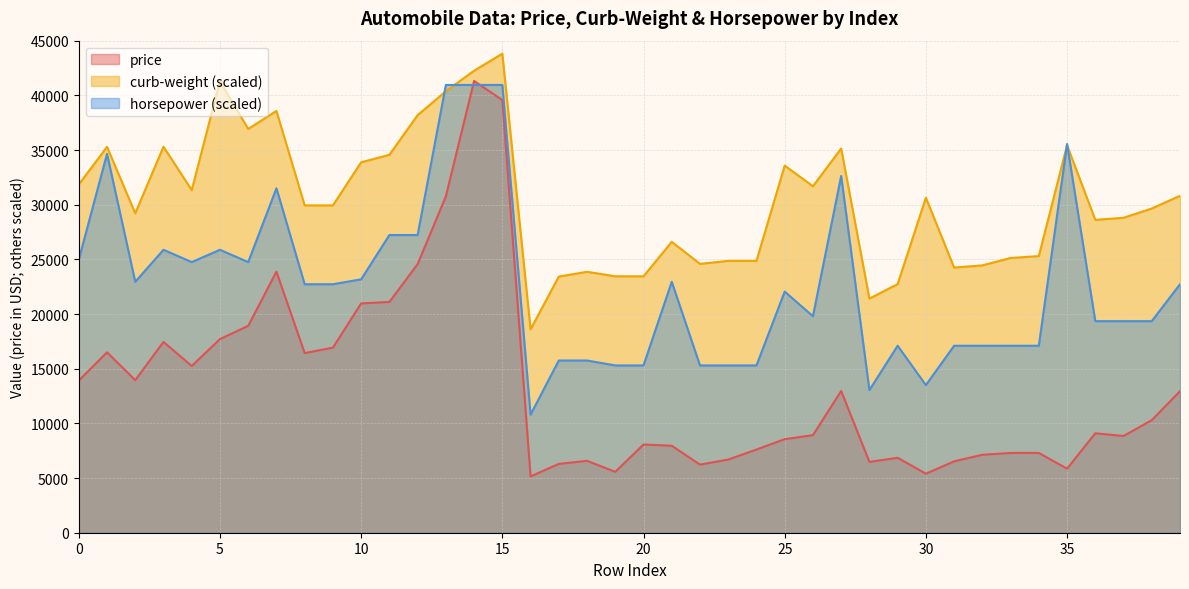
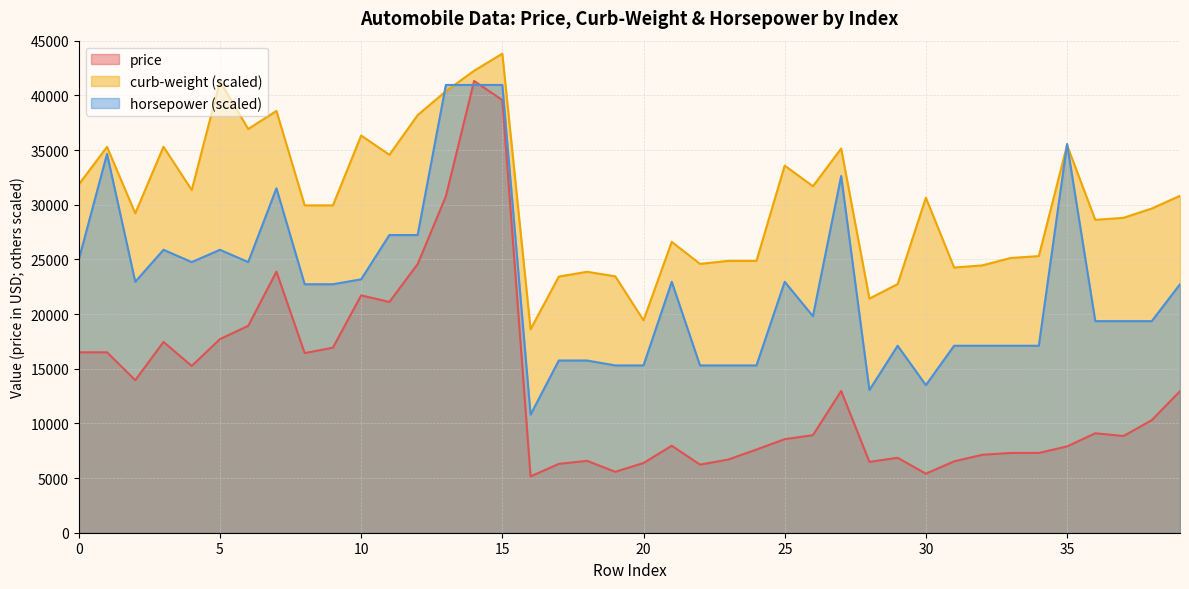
  {
    "price": {
-     "0": 13900,
+     "0": 16500,
      "5": 17700,
-     "10": 21000,
+     "10": 21700,
      "15": 39600,
-     "20": 8100,
+     "20": 6400,
      "25": 8600,
      "30": 5400,
-     "35": 5900
+     "35": 7900
    },
    "curb-weight (scaled)": {
      "0": 31900,
-     "10": 33900,
+     "10": 36300,
      "15": 43800,
-     "20": 23500,
+     "20": 19400,
      "25": 33600,
      "30": 30600
    },
    "horsepower (scaled)": {
      "0": 25000,
      "5": 25900,
      "10": 23200,
      "15": 41000,
      "20": 15300,
-     "25": 22100,
+     "25": 23000,
      "30": 13500
    }
  }
